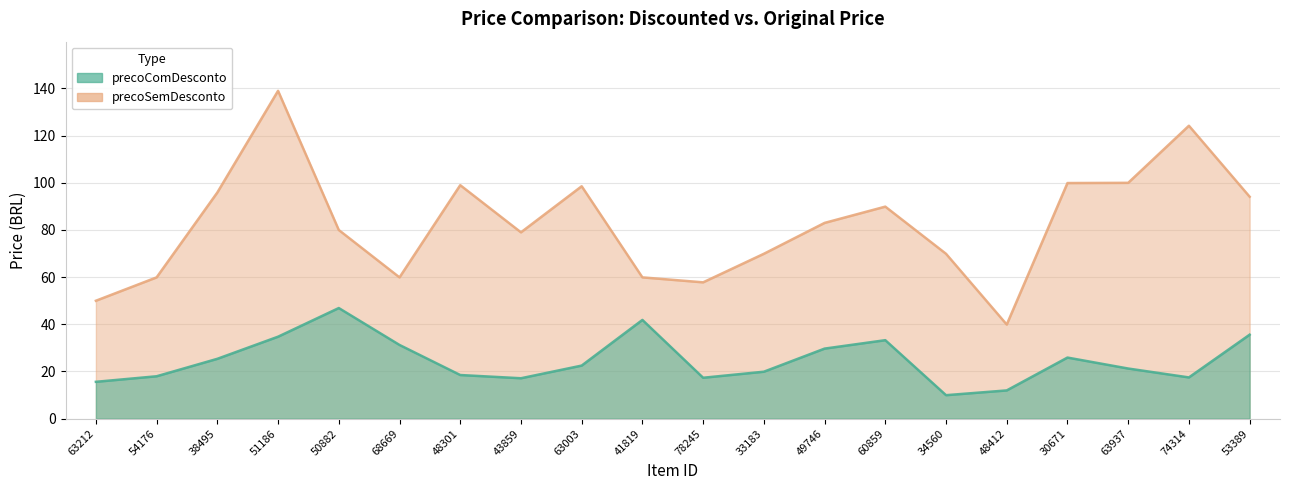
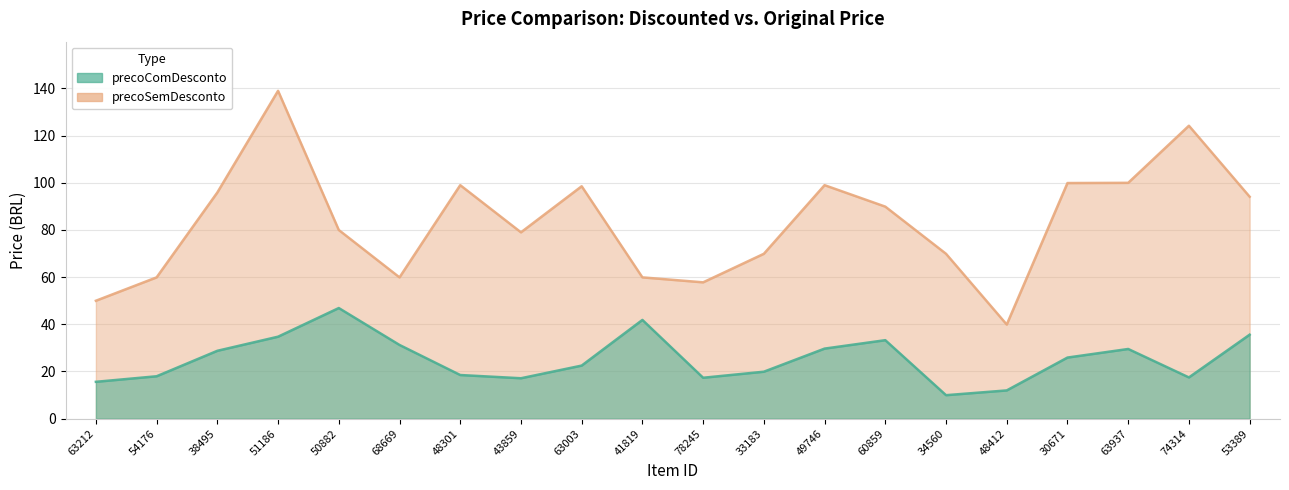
  {
    "precoSemDesconto": {
      "63212": 50,
      "54176": 60,
      "38495": 96,
      "51186": 139,
      "50882": 80,
      "68669": 60,
      "48301": 99,
      "43859": 79,
      "63003": 99,
      "41819": 60,
      "78245": 58,
      "33183": 70,
-     "49746": 83,
+     "49746": 99,
      "60859": 90,
      "34560": 70,
      "48412": 40,
      "30671": 100,
      "63937": 100,
      "74314": 124,
      "53389": 94
    },
    "precoComDesconto": {
      "63212": 16,
      "54176": 18,
-     "38495": 25,
+     "38495": 29,
      "51186": 35,
      "50882": 47,
      "68669": 31,
      "48301": 19,
      "43859": 17,
      "63003": 23,
      "41819": 42,
      "78245": 17,
      "33183": 20,
      "49746": 30,
      "60859": 33,
      "34560": 10,
      "48412": 12,
      "30671": 26,
-     "63937": 21,
+     "63937": 30,
      "74314": 17,
      "53389": 36
    }
  }
